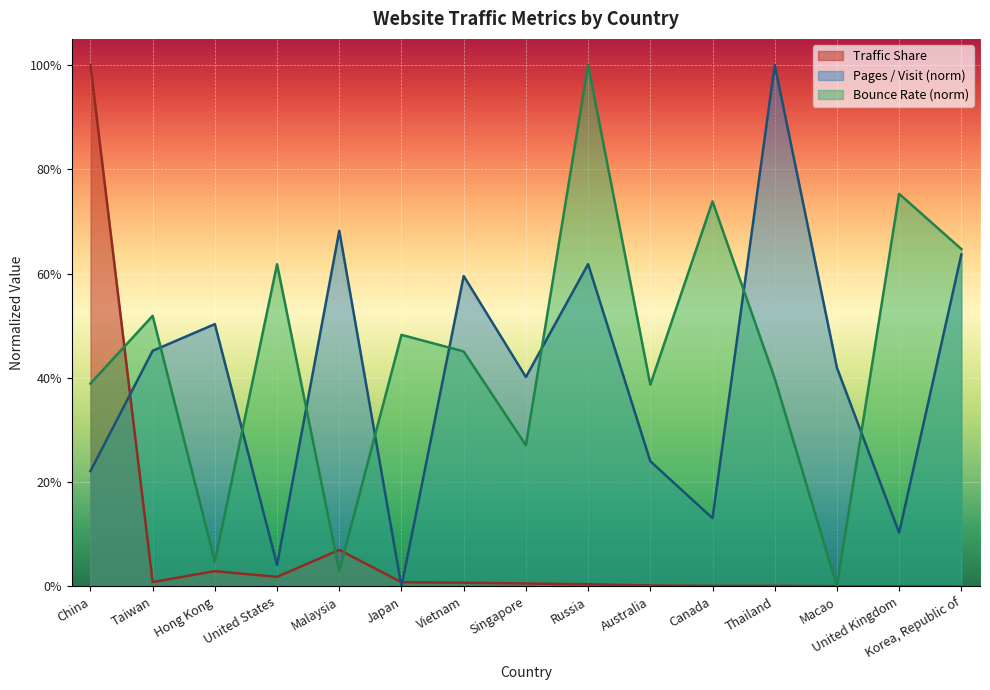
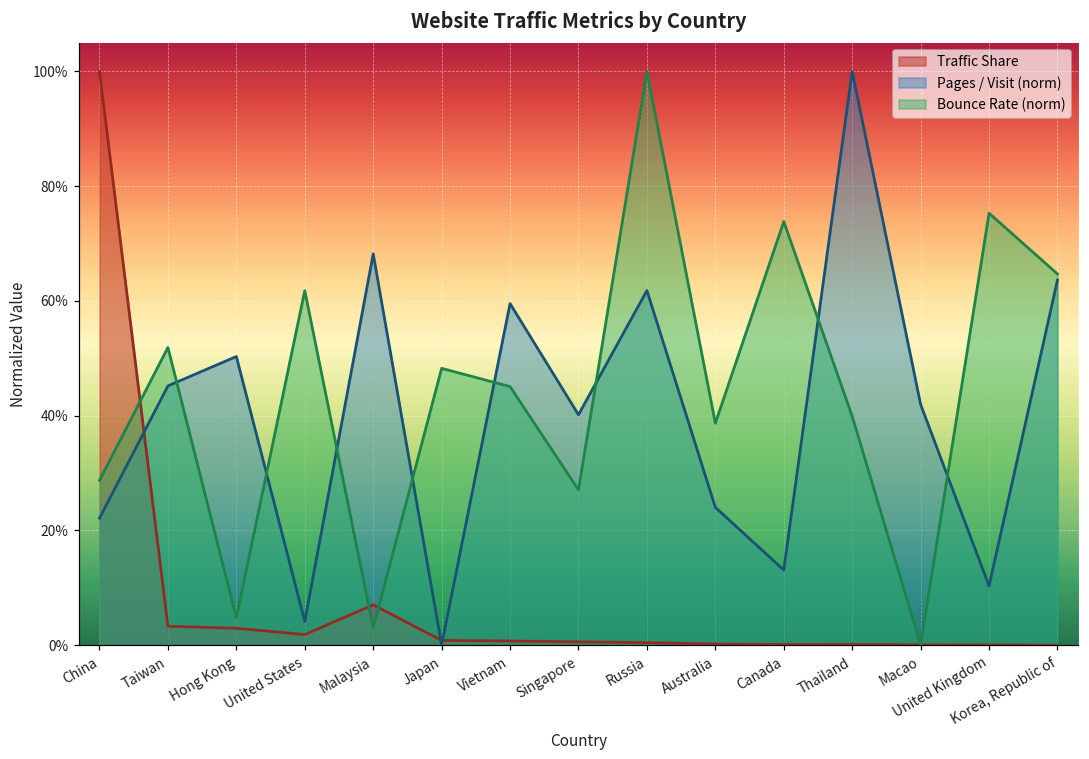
  {
    "Traffic Share": {
      "China": "100%",
-     "Taiwan": "1%",
+     "Taiwan": "3%",
      "Hong Kong": "3%",
      "United States": "2%",
      "Malaysia": "7%",
      "Japan": "1%",
      "Vietnam": "1%",
      "Singapore": "1%",
      "Russia": "0%",
      "Australia": "0%",
      "Canada": "0%",
      "Thailand": "0%",
      "United Kingdom": "0%",
      "Korea, Republic of": "0%"
    },
    "Pages / Visit (norm)": {
      "China": "22%",
      "Taiwan": "45%",
      "Hong Kong": "50%",
      "United States": "4%",
      "Malaysia": "68%",
      "Japan": "0%",
      "Vietnam": "60%",
      "Singapore": "40%",
      "Russia": "62%",
      "Australia": "24%",
      "Canada": "13%",
      "Thailand": "100%",
      "Macao": "42%",
      "United Kingdom": "10%",
      "Korea, Republic of": "64%"
    },
    "Bounce Rate (norm)": {
-     "China": "39%",
+     "China": "29%",
      "Taiwan": "52%",
      "Hong Kong": "5%",
      "United States": "62%",
      "Malaysia": "3%",
      "Japan": "48%",
      "Vietnam": "45%",
      "Singapore": "27%",
      "Russia": "100%",
      "Australia": "39%",
      "Canada": "74%",
      "Thailand": "40%",
      "United Kingdom": "75%",
      "Korea, Republic of": "65%"
    }
  }
